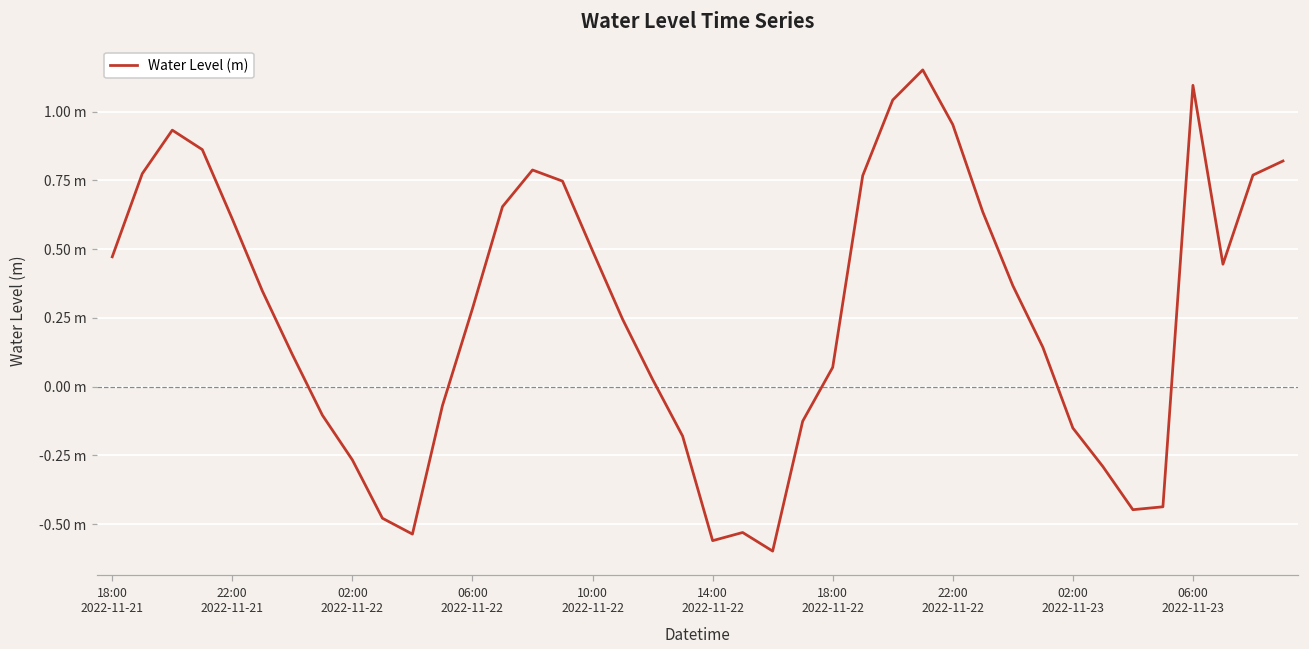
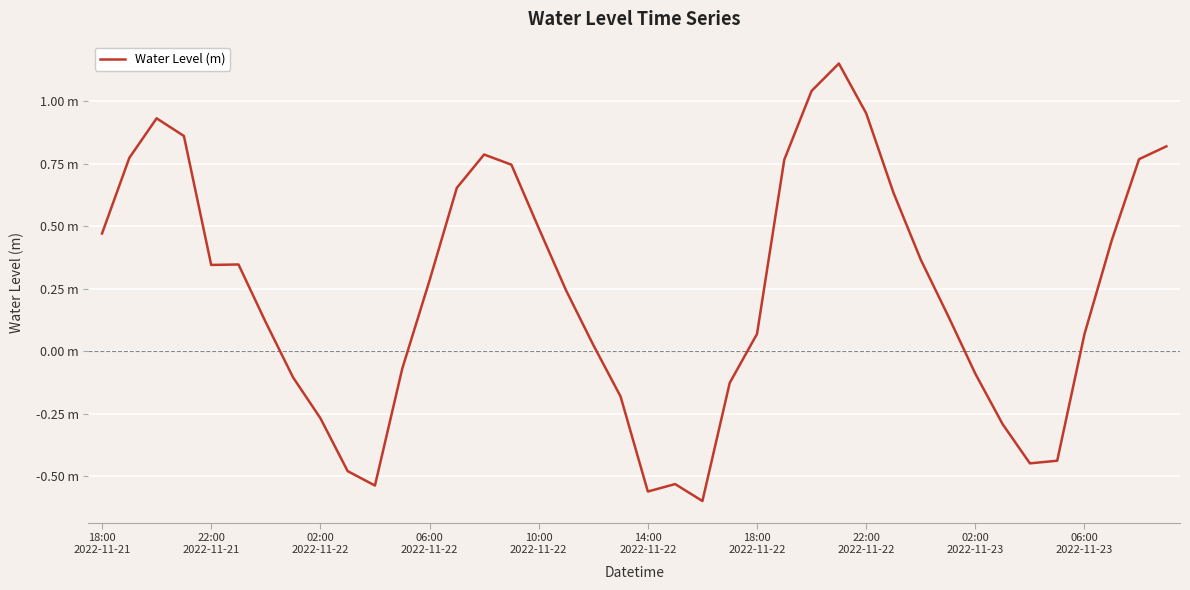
  {
    "18:00 2022-11-21": "0.47 m",
-   "22:00 2022-11-21": "0.61 m",
+   "22:00 2022-11-21": "0.35 m",
    "02:00 2022-11-22": "-0.27 m",
    "06:00 2022-11-22": "0.28 m",
    "10:00 2022-11-22": "0.49 m",
    "14:00 2022-11-22": "-0.56 m",
    "18:00 2022-11-22": "0.07 m",
    "22:00 2022-11-22": "0.95 m",
-   "02:00 2022-11-23": "-0.15 m",
-   "06:00 2022-11-23": "1.10 m"
+   "02:00 2022-11-23": "-0.09 m",
+   "06:00 2022-11-23": "0.07 m"
  }
